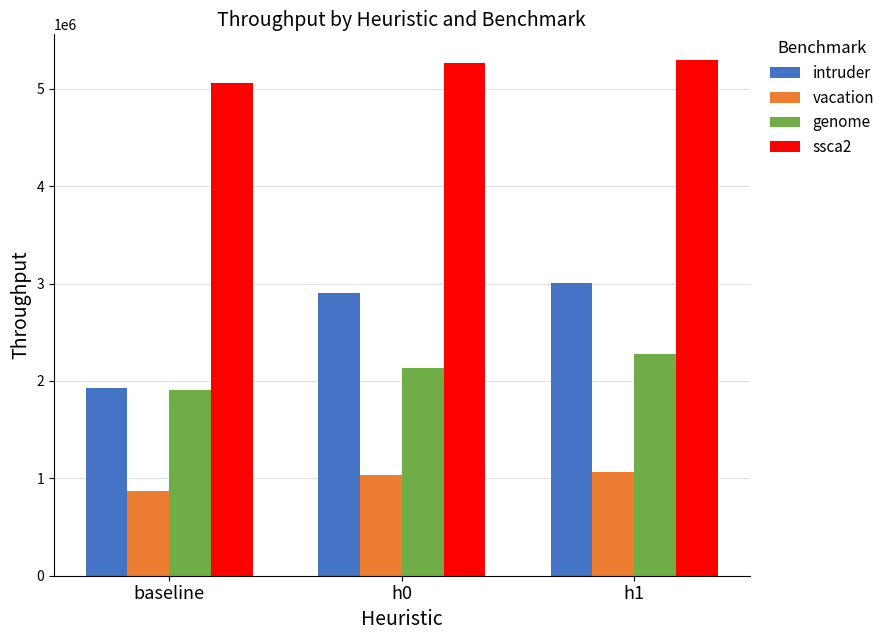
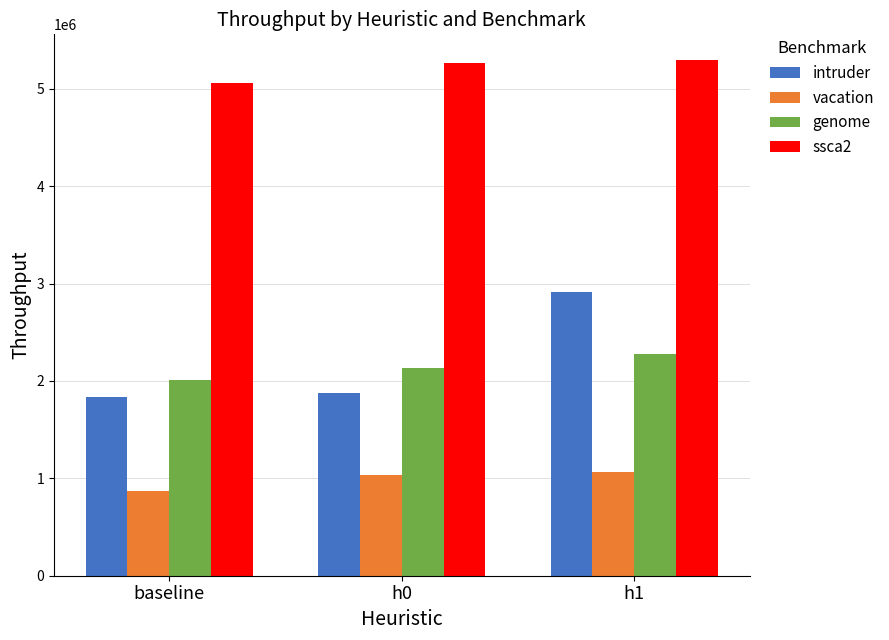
  {
    "intruder": {
-     "baseline": 1900000,
-     "h0": 2900000,
-     "h1": 3000000
+     "baseline": 1800000,
+     "h0": 1900000,
+     "h1": 2900000
    },
    "vacation": {
      "baseline": 900000,
      "h0": 1000000,
      "h1": 1100000
    },
    "genome": {
-     "baseline": 1900000,
+     "baseline": 2000000,
      "h0": 2100000,
      "h1": 2300000
    },
    "ssca2": {
      "baseline": 5100000,
      "h0": 5300000,
      "h1": 5300000
    }
  }
